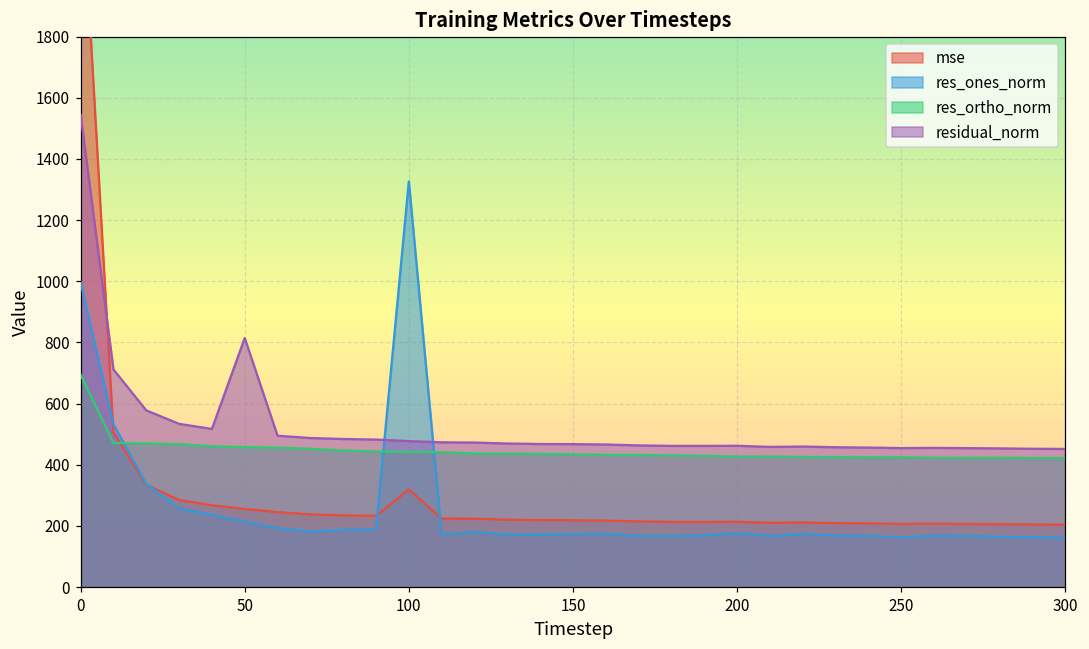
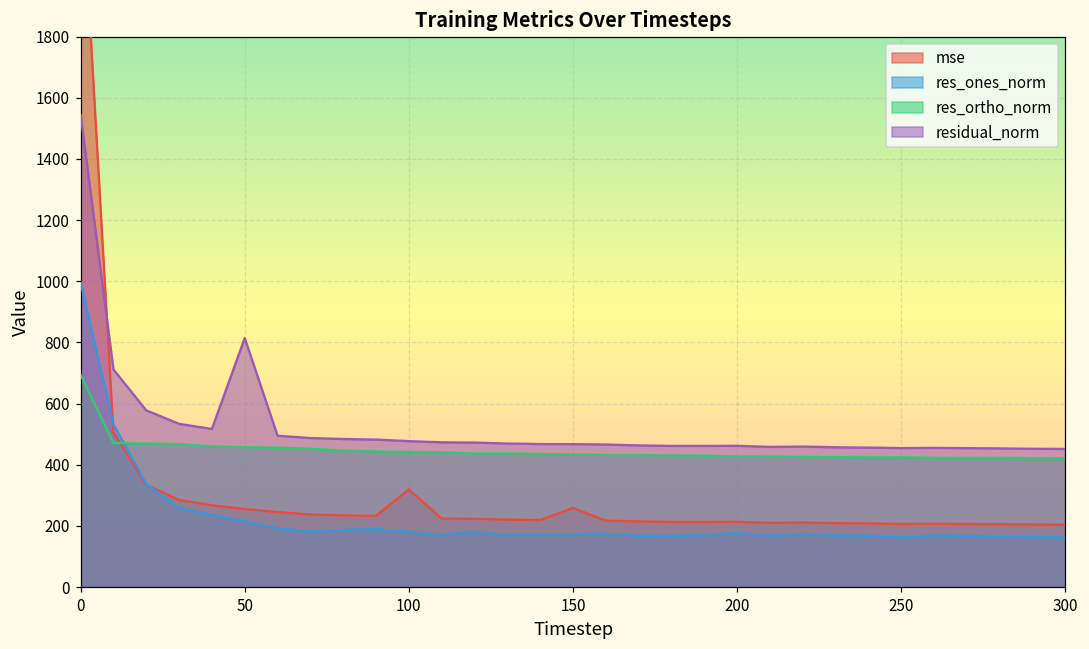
  {
    "mse": {
      "50": 260,
      "100": 320,
-     "150": 220,
+     "150": 260,
      "200": 210,
      "250": 210,
      "300": 200
    },
    "res_ones_norm": {
      "0": 1000,
      "50": 210,
-     "100": 1330,
+     "100": 180,
      "150": 170,
      "200": 180,
      "250": 160,
      "300": 160
    },
    "res_ortho_norm": {
      "0": 690,
      "50": 460,
      "100": 440,
      "150": 430,
      "200": 430,
      "250": 420,
      "300": 420
    },
    "residual_norm": {
      "0": 1540,
      "50": 810,
      "100": 480,
      "150": 470,
      "200": 460,
      "250": 450,
      "300": 450
    }
  }
